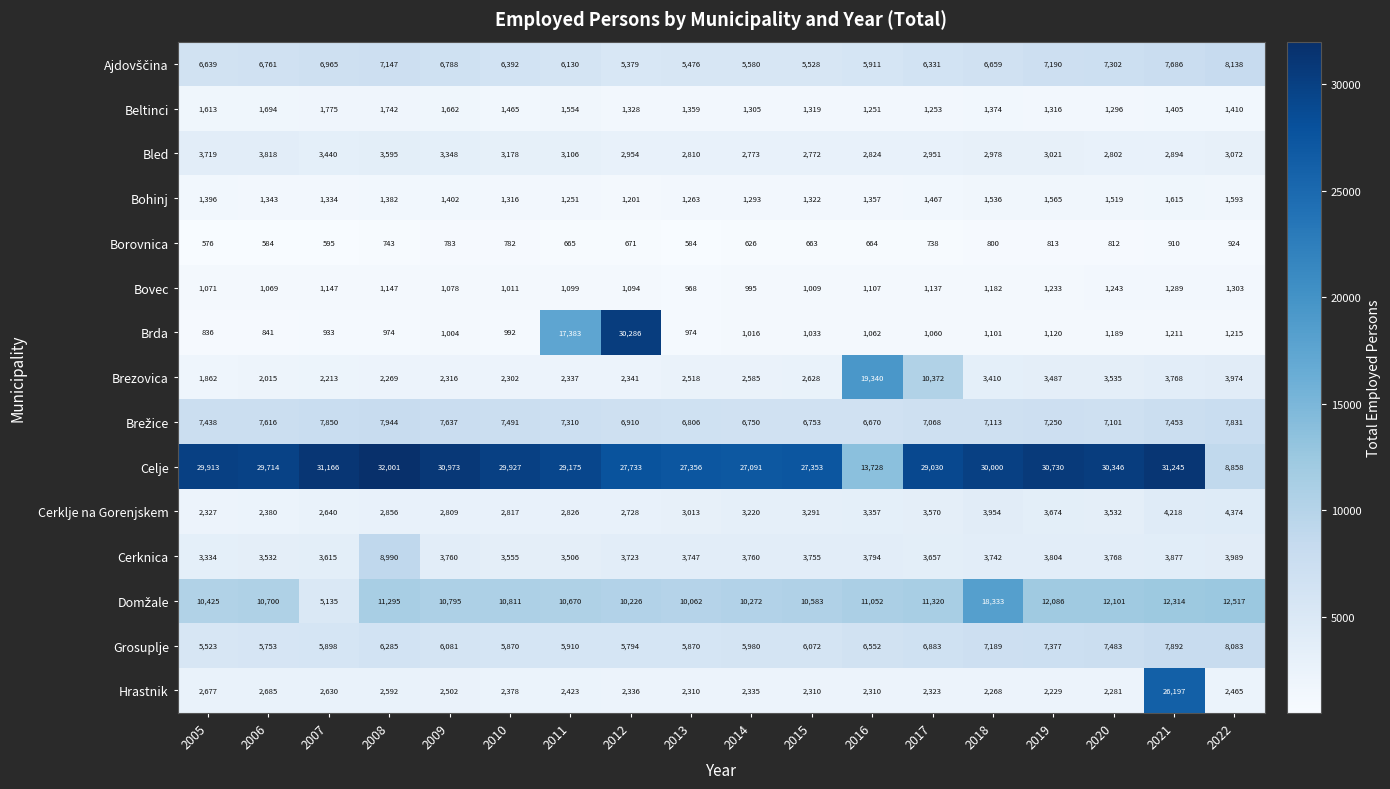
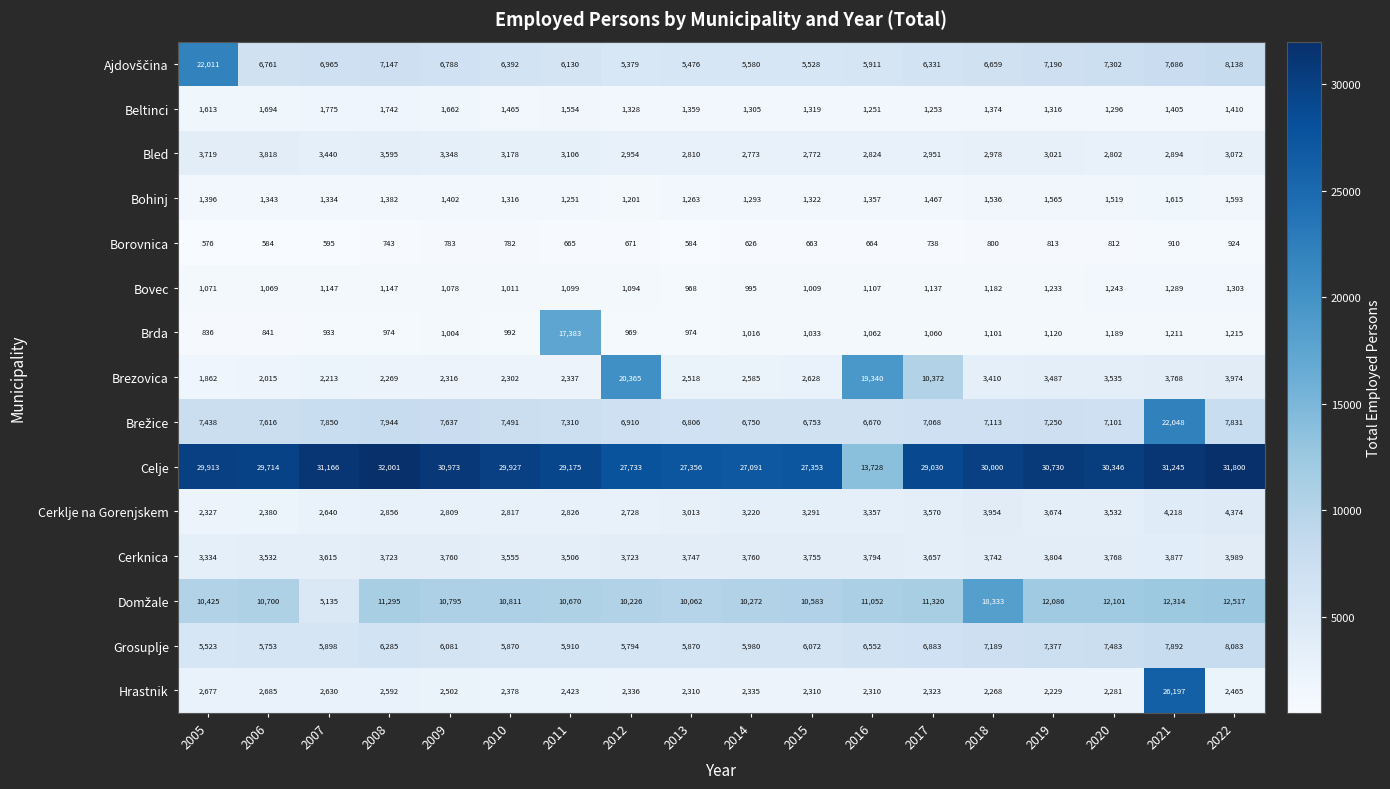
  {
    "Ajdovščina": {
-     "2005": "6,639",
+     "2005": "22,011",
      "2006": "6,761",
      "2007": "6,965",
      "2008": "7,147",
      "2009": "6,788",
      "2010": "6,392",
      "2011": "6,130",
      "2012": "5,379",
      "2013": "5,476",
      "2014": "5,580",
      "2015": "5,528",
      "2016": "5,911",
      "2017": "6,331",
      "2018": "6,659",
      "2019": "7,190",
      "2020": "7,302",
      "2021": "7,686",
      "2022": "8,138"
    },
    "Brda": {
      "2005": "836",
      "2006": "841",
      "2007": "933",
      "2008": "974",
      "2009": "1,004",
      "2010": "992",
      "2011": "17,383",
-     "2012": "30,286",
+     "2012": "969",
      "2013": "974",
      "2014": "1,016",
      "2015": "1,033",
      "2016": "1,062",
      "2017": "1,060",
      "2018": "1,101",
      "2019": "1,120",
      "2020": "1,189",
      "2021": "1,211",
      "2022": "1,215"
    },
    "Brezovica": {
      "2005": "1,862",
      "2006": "2,015",
      "2007": "2,213",
      "2008": "2,269",
      "2009": "2,316",
      "2010": "2,302",
      "2011": "2,337",
-     "2012": "2,341",
+     "2012": "20,365",
      "2013": "2,518",
      "2014": "2,585",
      "2015": "2,628",
      "2016": "19,340",
      "2017": "10,372",
      "2018": "3,410",
      "2019": "3,487",
      "2020": "3,535",
      "2021": "3,768",
      "2022": "3,974"
    },
    "Brežice": {
      "2005": "7,438",
      "2006": "7,616",
      "2007": "7,850",
      "2008": "7,944",
      "2009": "7,637",
      "2010": "7,491",
      "2011": "7,310",
      "2012": "6,910",
      "2013": "6,806",
      "2014": "6,750",
      "2015": "6,753",
      "2016": "6,670",
      "2017": "7,068",
      "2018": "7,113",
      "2019": "7,250",
      "2020": "7,101",
-     "2021": "7,453",
+     "2021": "22,048",
      "2022": "7,831"
    },
    "Celje": {
      "2005": "29,913",
      "2006": "29,714",
      "2007": "31,166",
      "2008": "32,001",
      "2009": "30,973",
      "2010": "29,927",
      "2011": "29,175",
      "2012": "27,733",
      "2013": "27,356",
      "2014": "27,091",
      "2015": "27,353",
      "2016": "13,728",
      "2017": "29,030",
      "2018": "30,000",
      "2019": "30,730",
      "2020": "30,346",
      "2021": "31,245",
-     "2022": "8,858"
+     "2022": "31,800"
    },
    "Cerknica": {
      "2005": "3,334",
      "2006": "3,532",
      "2007": "3,615",
-     "2008": "8,990",
+     "2008": "3,723",
      "2009": "3,760",
      "2010": "3,555",
      "2011": "3,506",
      "2012": "3,723",
      "2013": "3,747",
      "2014": "3,760",
      "2015": "3,755",
      "2016": "3,794",
      "2017": "3,657",
      "2018": "3,742",
      "2019": "3,804",
      "2020": "3,768",
      "2021": "3,877",
      "2022": "3,989"
    }
  }
